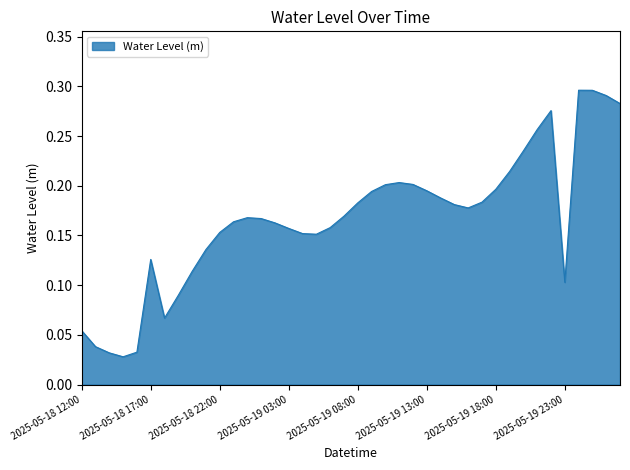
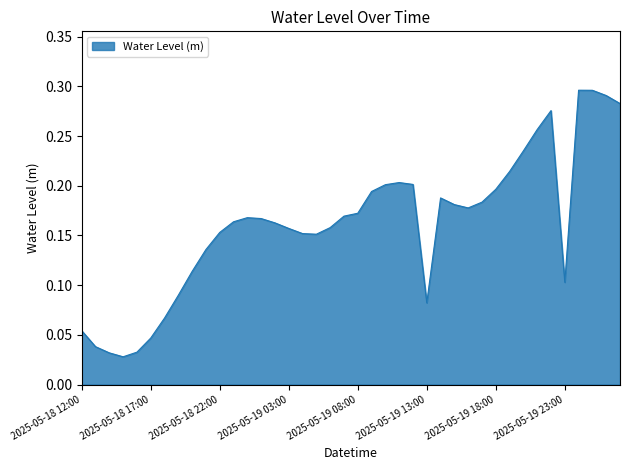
  {
    "2025-05-18 12:00": 0.05,
-   "2025-05-18 17:00": 0.13,
+   "2025-05-18 17:00": 0.05,
    "2025-05-18 22:00": 0.15,
    "2025-05-19 03:00": 0.16,
-   "2025-05-19 08:00": 0.18,
-   "2025-05-19 13:00": 0.19,
+   "2025-05-19 08:00": 0.17,
+   "2025-05-19 13:00": 0.08,
    "2025-05-19 18:00": 0.20,
    "2025-05-19 23:00": 0.10
  }
